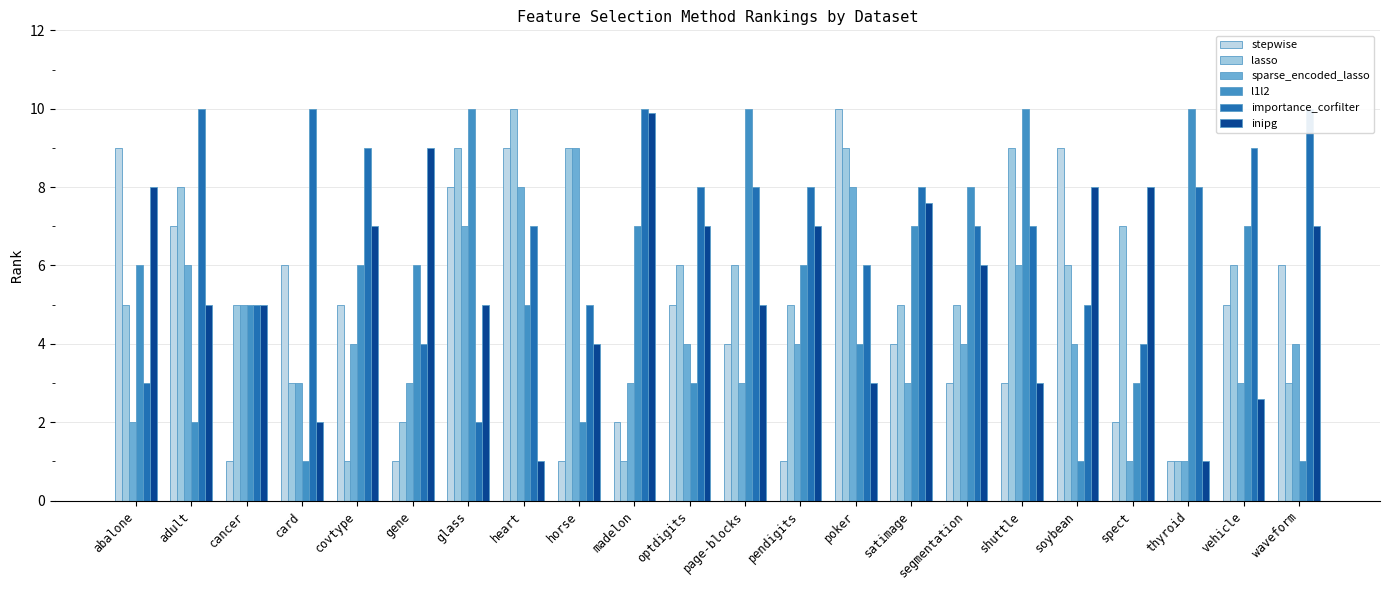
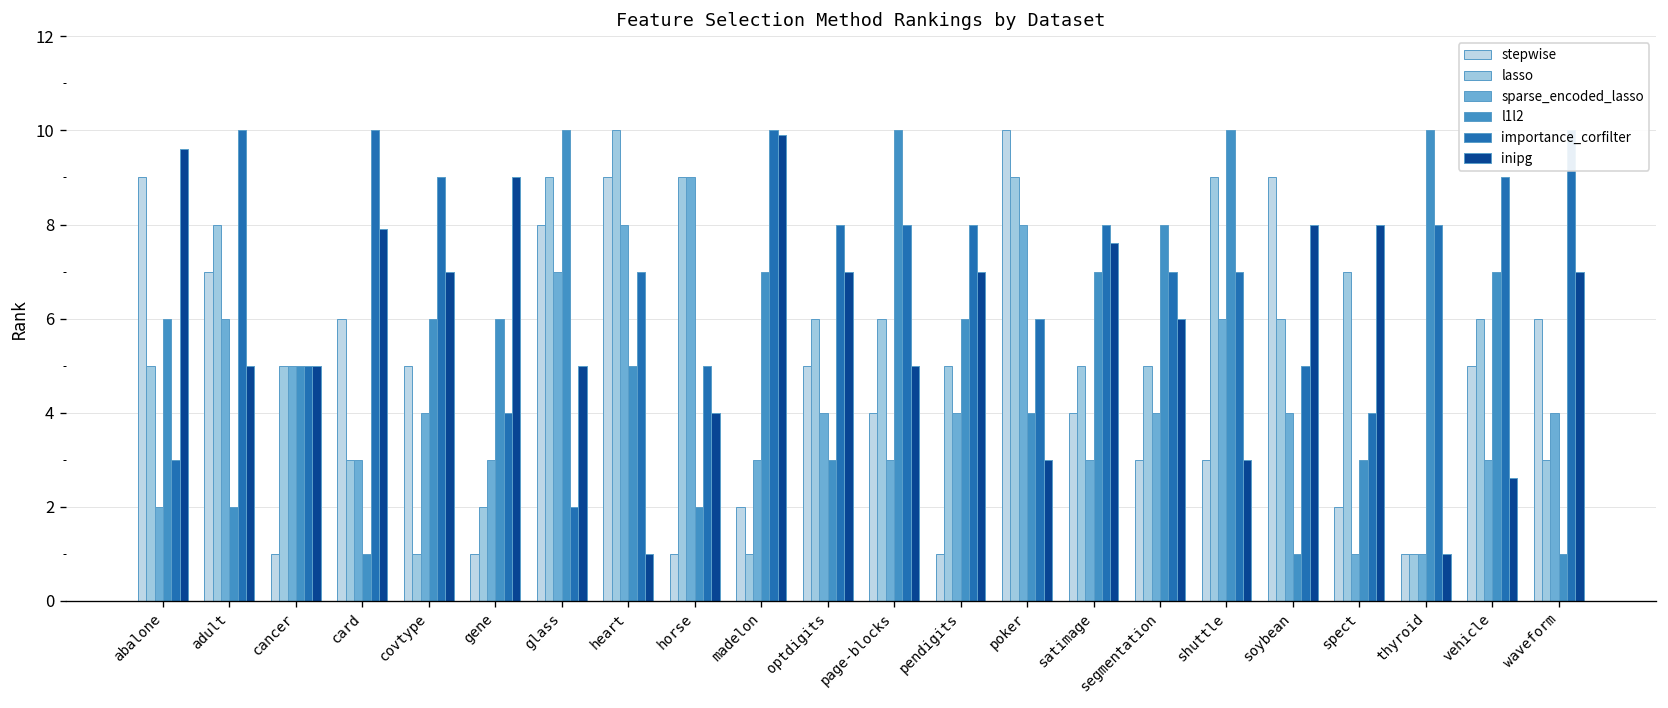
  {
    "inipg": {
-     "abalone": 8.0,
+     "abalone": 9.6,
      "adult": 5.0,
      "cancer": 5.0,
-     "card": 2.0,
+     "card": 7.9,
      "covtype": 7.0,
      "gene": 9.0,
      "glass": 5.0,
      "heart": 1.0,
      "horse": 4.0,
      "madelon": 9.9,
      "optdigits": 7.0,
      "page-blocks": 5.0,
      "pendigits": 7.0,
      "poker": 3.0,
      "satimage": 7.6,
      "segmentation": 6.0,
      "shuttle": 3.0,
      "soybean": 8.0,
      "spect": 8.0,
      "thyroid": 1.0,
      "vehicle": 2.6,
      "waveform": 7.0
    }
  }
